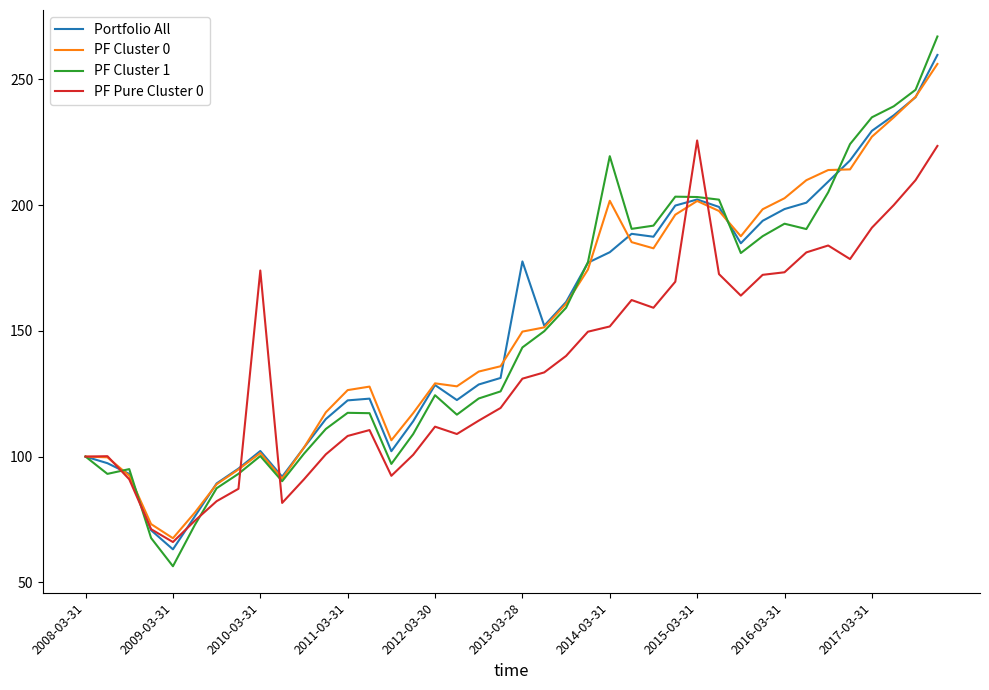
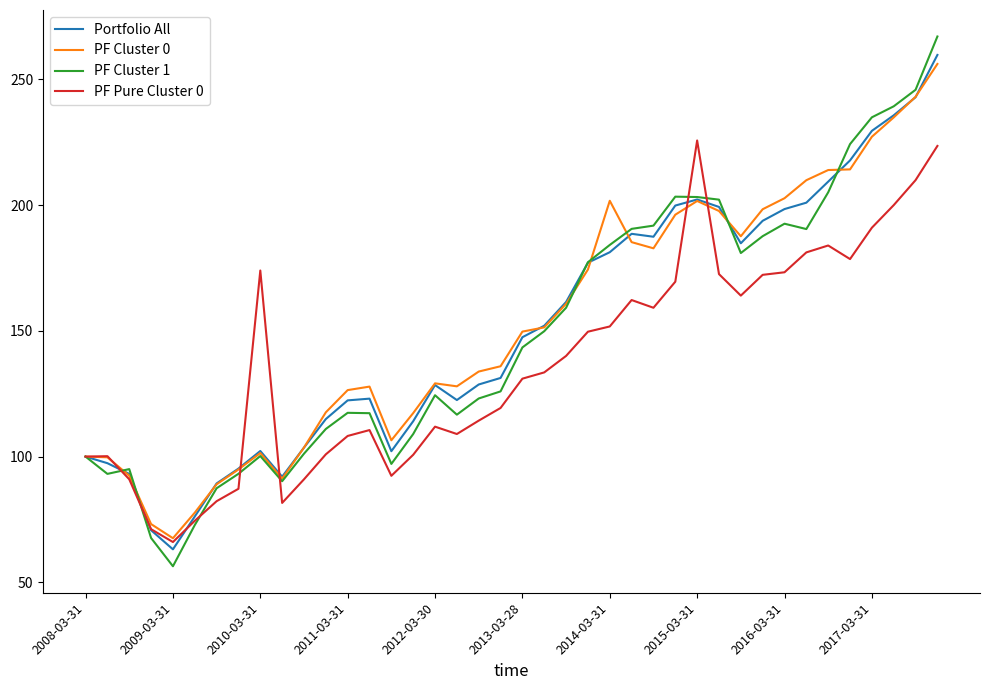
  {
    "Portfolio All": {
      "2009-03-31": 63,
      "2011-03-31": 122,
-     "2013-03-28": 178,
+     "2013-03-28": 147,
      "2014-03-31": 181,
      "2016-03-31": 198,
      "2017-03-31": 230
    },
    "PF Cluster 0": {
      "2009-03-31": 68,
      "2011-03-31": 126,
      "2013-03-28": 150,
      "2014-03-31": 202,
      "2016-03-31": 203,
      "2017-03-31": 227
    },
    "PF Cluster 1": {
      "2009-03-31": 56,
      "2010-03-31": 100,
      "2011-03-31": 117,
      "2012-03-30": 124,
      "2013-03-28": 143,
-     "2014-03-31": 219,
+     "2014-03-31": 184,
      "2016-03-31": 193,
      "2017-03-31": 235
    },
    "PF Pure Cluster 0": {
      "2009-03-31": 66,
      "2010-03-31": 174,
      "2011-03-31": 108,
      "2012-03-30": 112,
      "2013-03-28": 131,
      "2014-03-31": 152,
      "2015-03-31": 226,
      "2016-03-31": 173,
      "2017-03-31": 191
    }
  }
